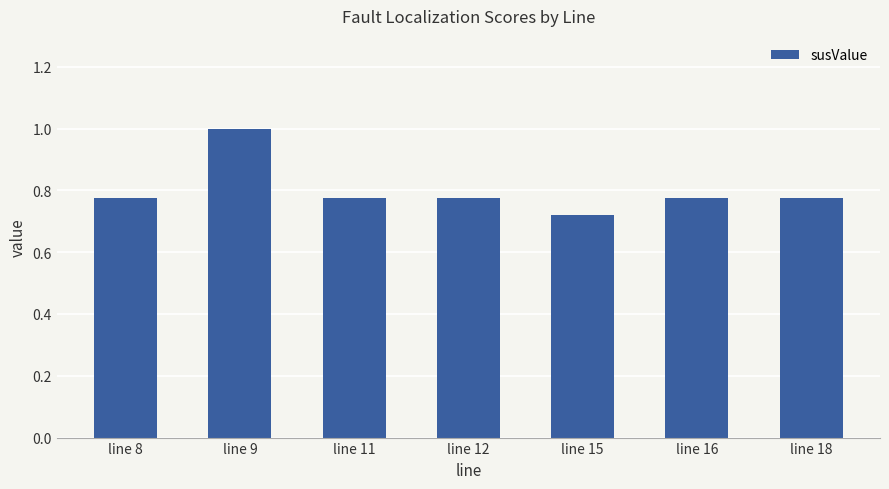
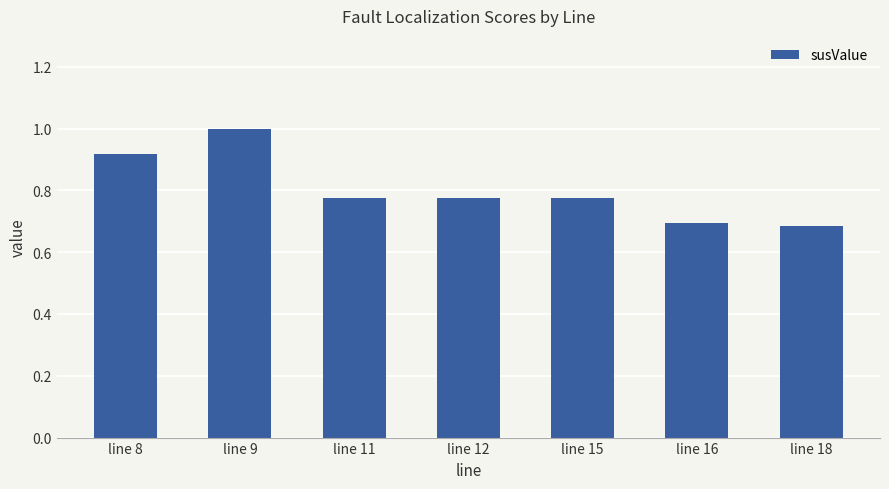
  {
-   "line 8": 0.77,
+   "line 8": 0.92,
    "line 9": 1.00,
    "line 11": 0.77,
    "line 12": 0.77,
-   "line 15": 0.72,
-   "line 16": 0.77,
-   "line 18": 0.77
+   "line 15": 0.77,
+   "line 16": 0.69,
+   "line 18": 0.69
  }
